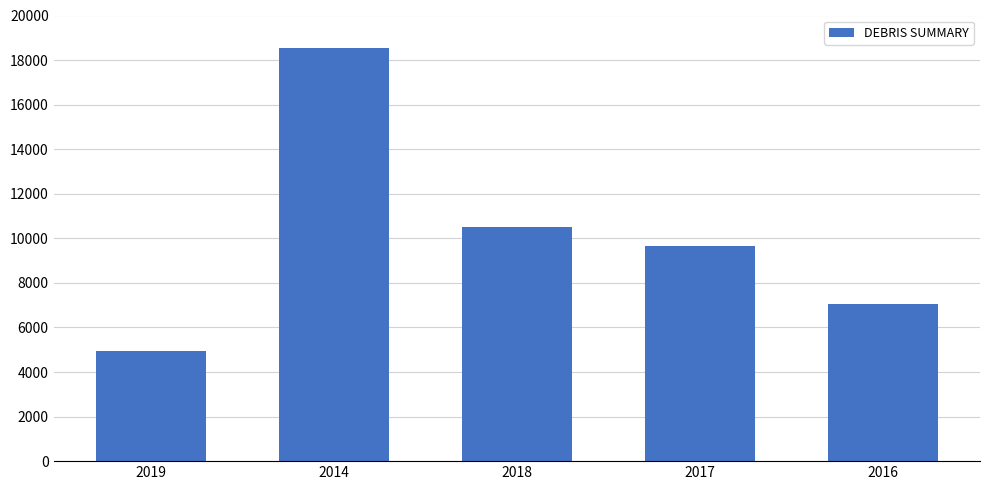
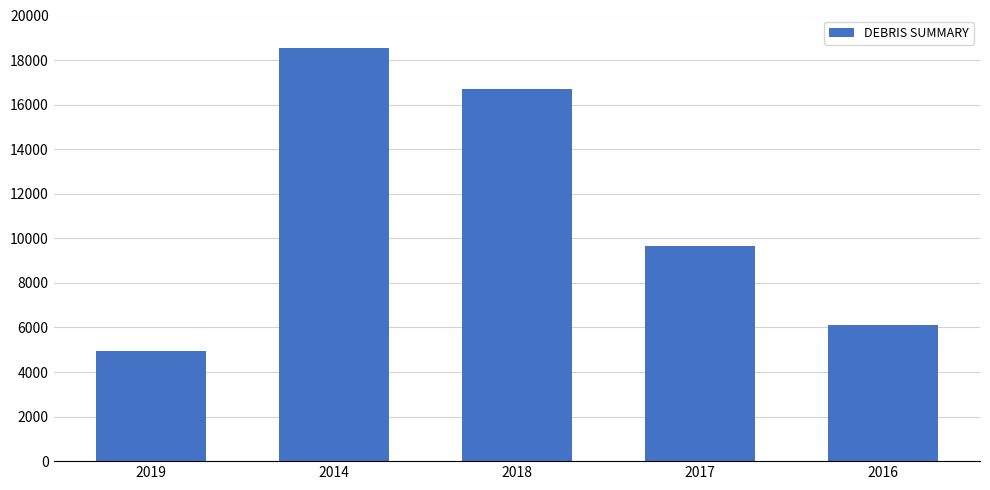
  {
    "2019": 4900,
    "2014": 18500,
-   "2018": 10500,
+   "2018": 16700,
    "2017": 9600,
-   "2016": 7000
+   "2016": 6100
  }
